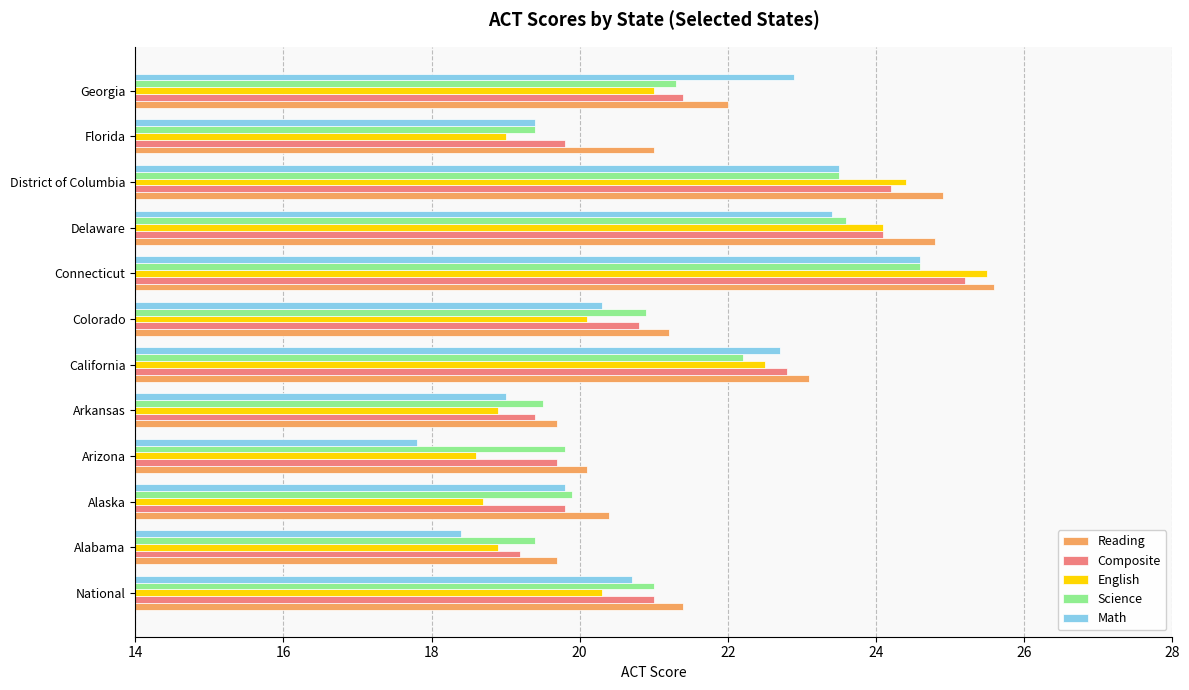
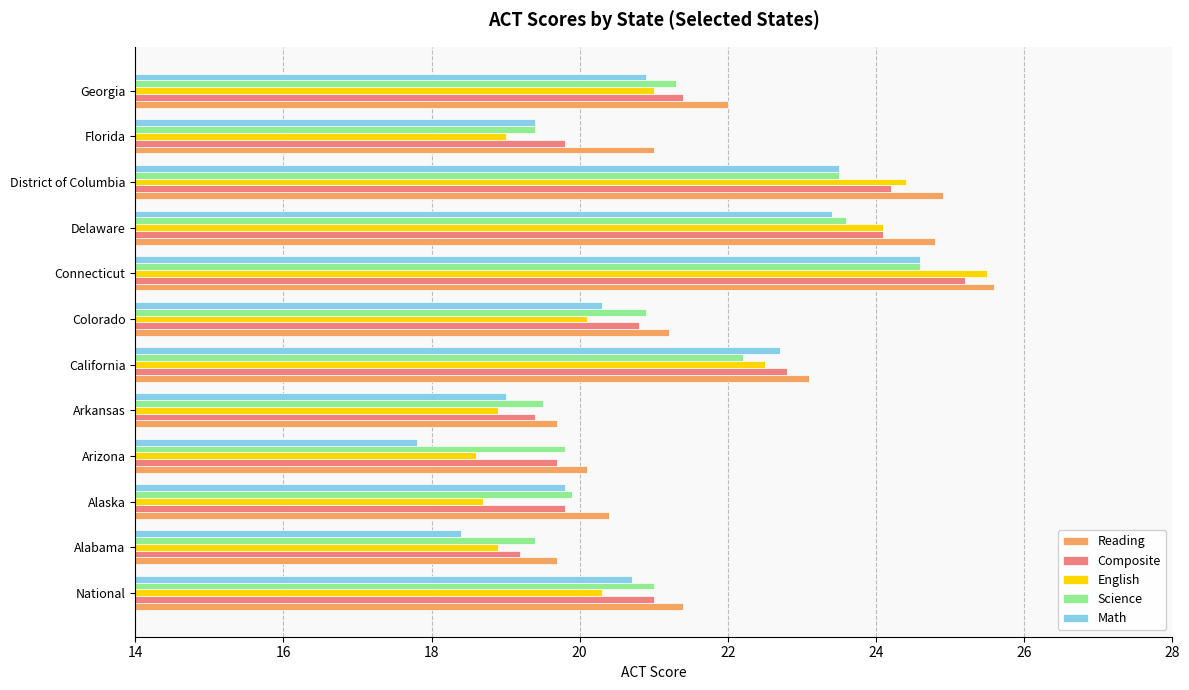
  {
    "English": {
      "Georgia": 21.0,
      "Florida": 19.0,
      "District of Columbia": 24.4,
      "Delaware": 24.1,
      "Connecticut": 25.5,
      "Colorado": 20.1,
      "California": 22.5,
      "Arkansas": 18.9,
      "Arizona": 18.6,
      "Alaska": 18.7,
      "Alabama": 18.9,
      "National": 20.3
    },
    "Science": {
      "Georgia": 21.3,
      "Florida": 19.4,
      "District of Columbia": 23.5,
      "Delaware": 23.6,
      "Connecticut": 24.6,
      "Colorado": 20.9,
      "California": 22.2,
      "Arkansas": 19.5,
      "Arizona": 19.8,
      "Alaska": 19.9,
      "Alabama": 19.4,
      "National": 21.0
    },
    "Math": {
-     "Georgia": 22.9,
+     "Georgia": 20.9,
      "Florida": 19.4,
      "District of Columbia": 23.5,
      "Delaware": 23.4,
      "Connecticut": 24.6,
      "Colorado": 20.3,
      "California": 22.7,
      "Arkansas": 19.0,
      "Arizona": 17.8,
      "Alaska": 19.8,
      "Alabama": 18.4,
      "National": 20.7
    }
  }
